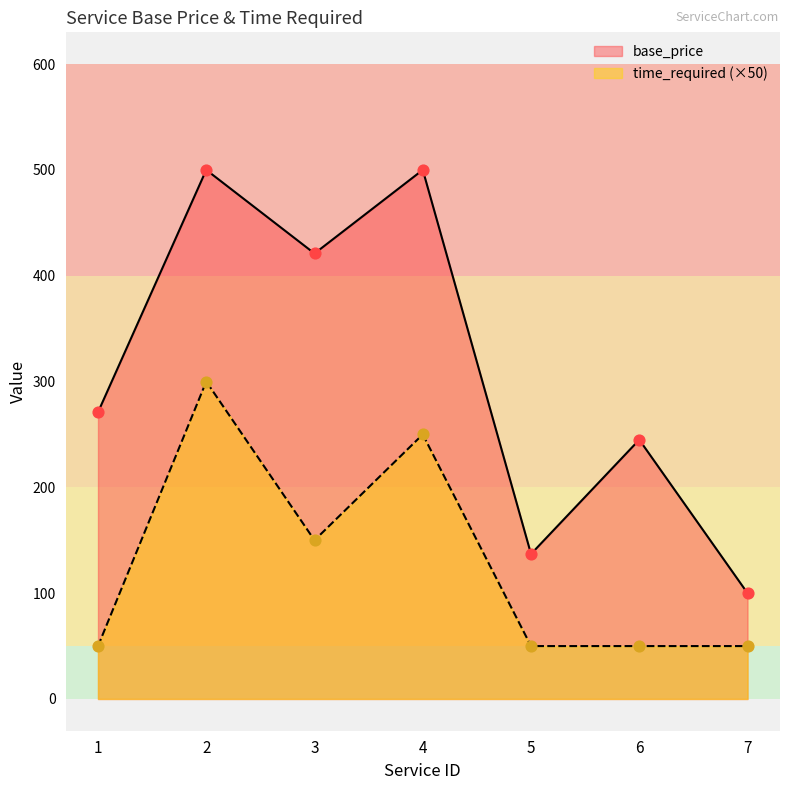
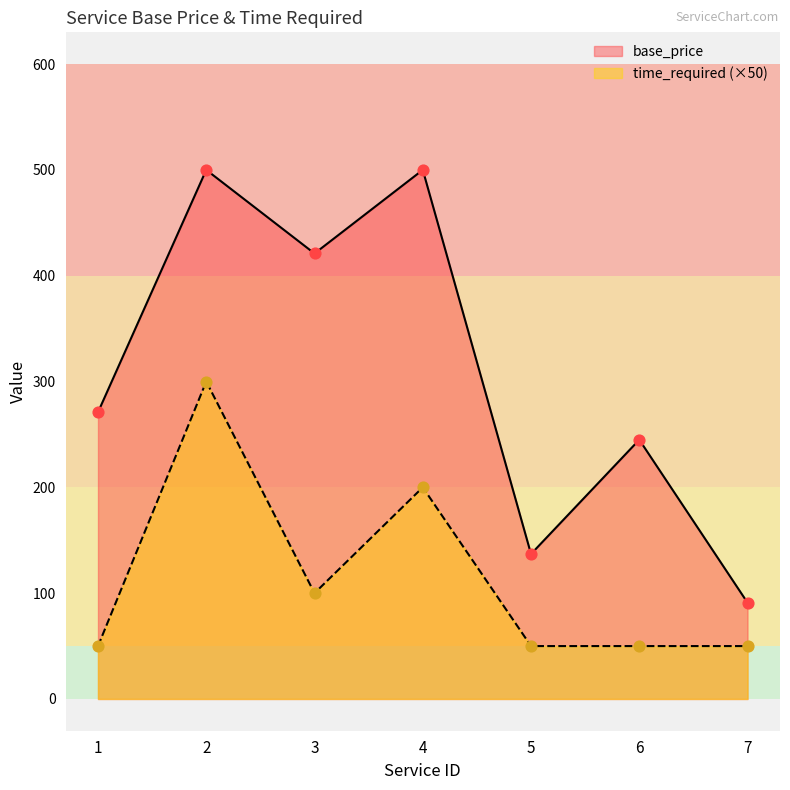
  {
    "base_price": {
      "1": 271,
      "2": 500,
      "3": 421,
      "4": 500,
      "5": 137,
      "6": 245,
-     "7": 100
+     "7": 91
    },
    "time_required (×50)": {
      "1": 50,
      "2": 300,
-     "3": 150,
-     "4": 250,
+     "3": 100,
+     "4": 200,
      "5": 50,
      "6": 50,
      "7": 50
    }
  }
